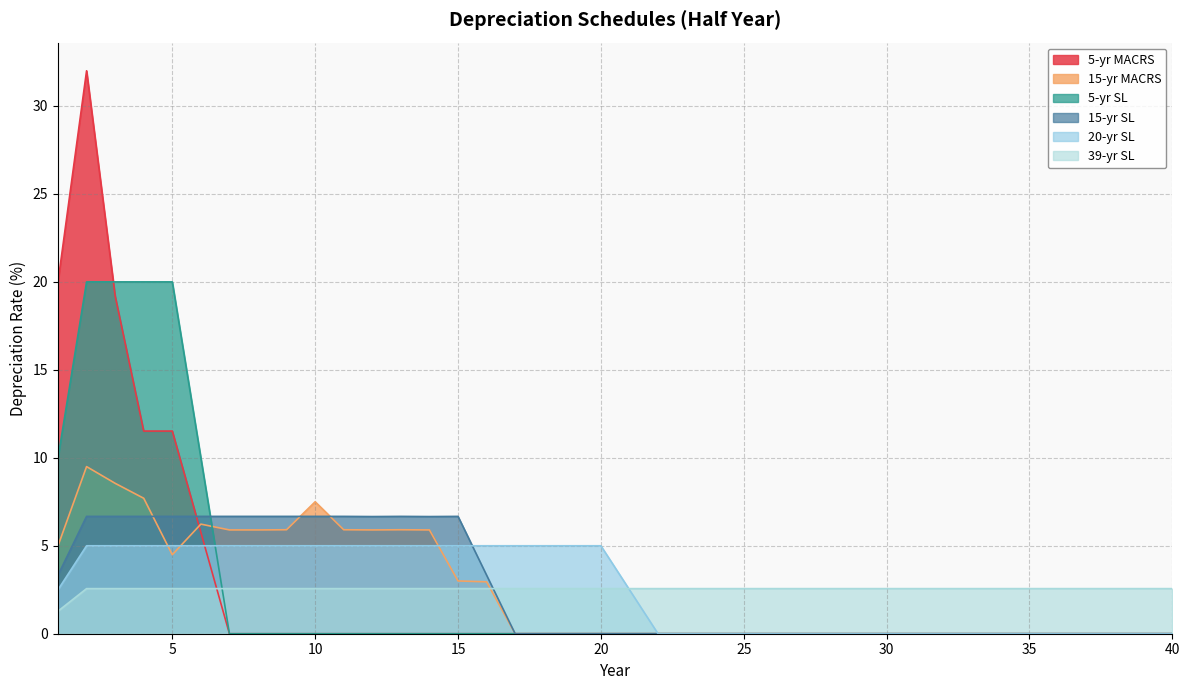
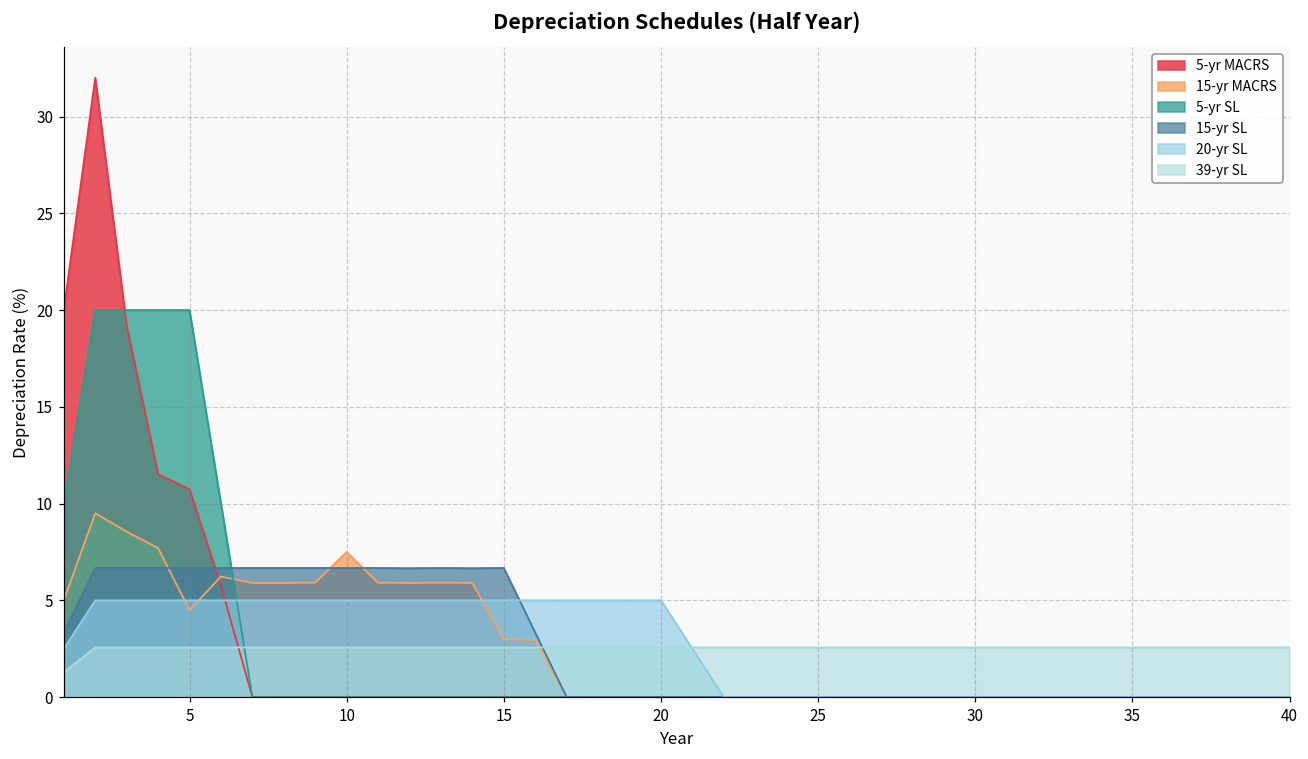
  {
    "5-yr MACRS": {
-     "5": 11.5
+     "5": 10.7
    },
    "15-yr MACRS": {
      "5": 4.5,
      "10": 7.5,
      "15": 3.0
    }
  }
